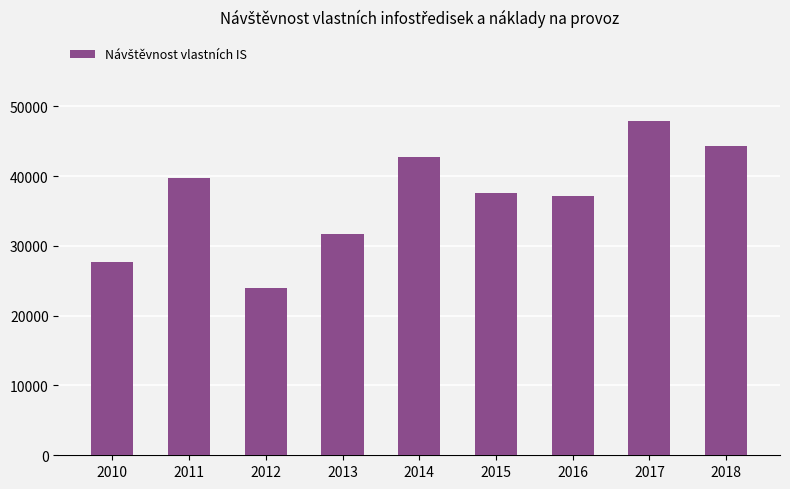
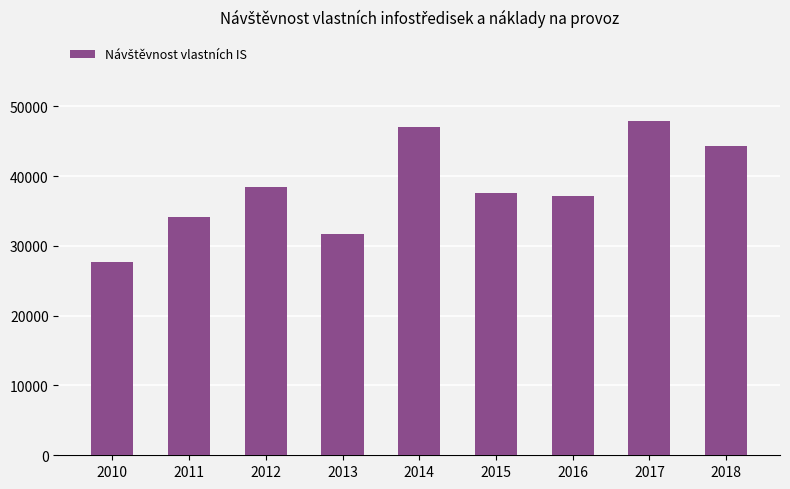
  {
    "2010": 28000,
-   "2011": 40000,
-   "2012": 24000,
+   "2011": 34000,
+   "2012": 39000,
    "2013": 32000,
-   "2014": 43000,
+   "2014": 47000,
    "2015": 38000,
    "2016": 37000,
    "2017": 48000,
    "2018": 44000
  }
